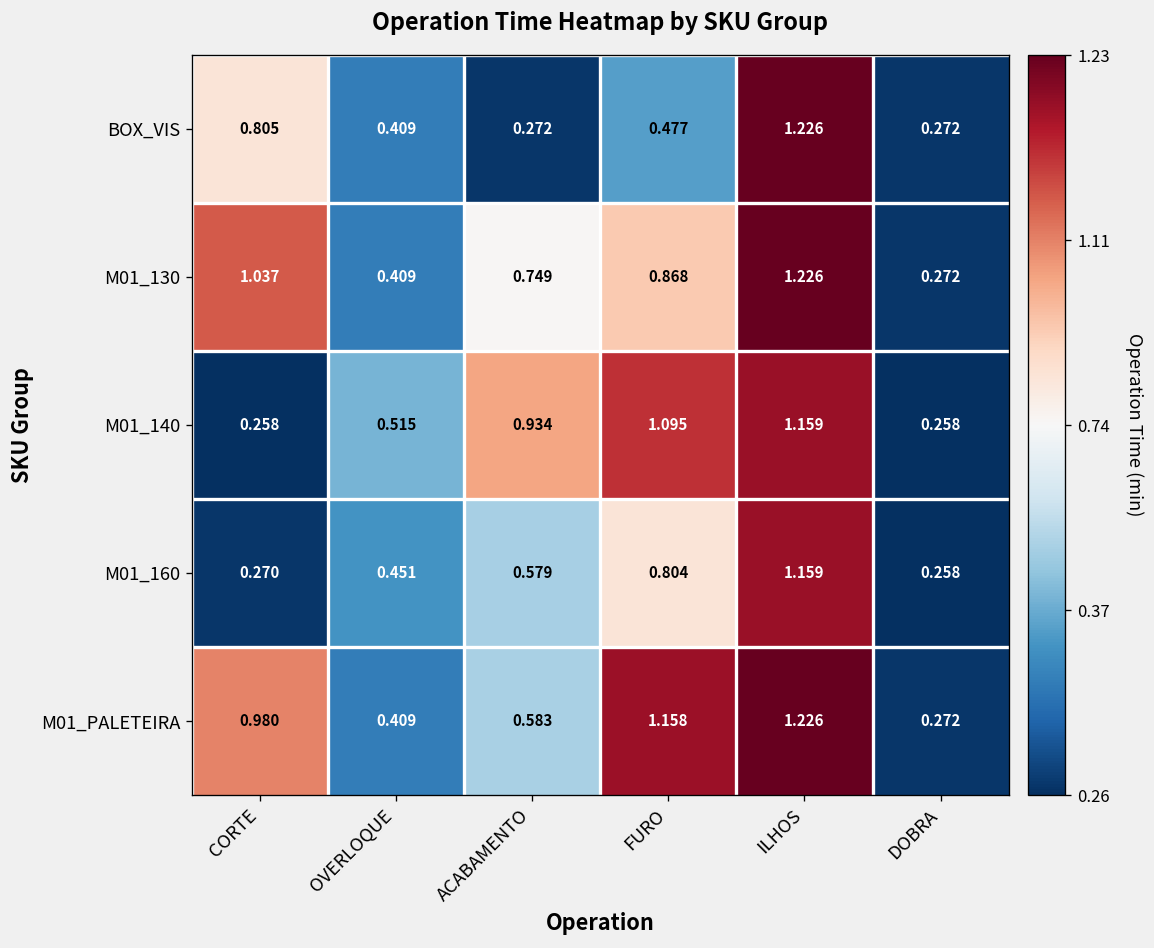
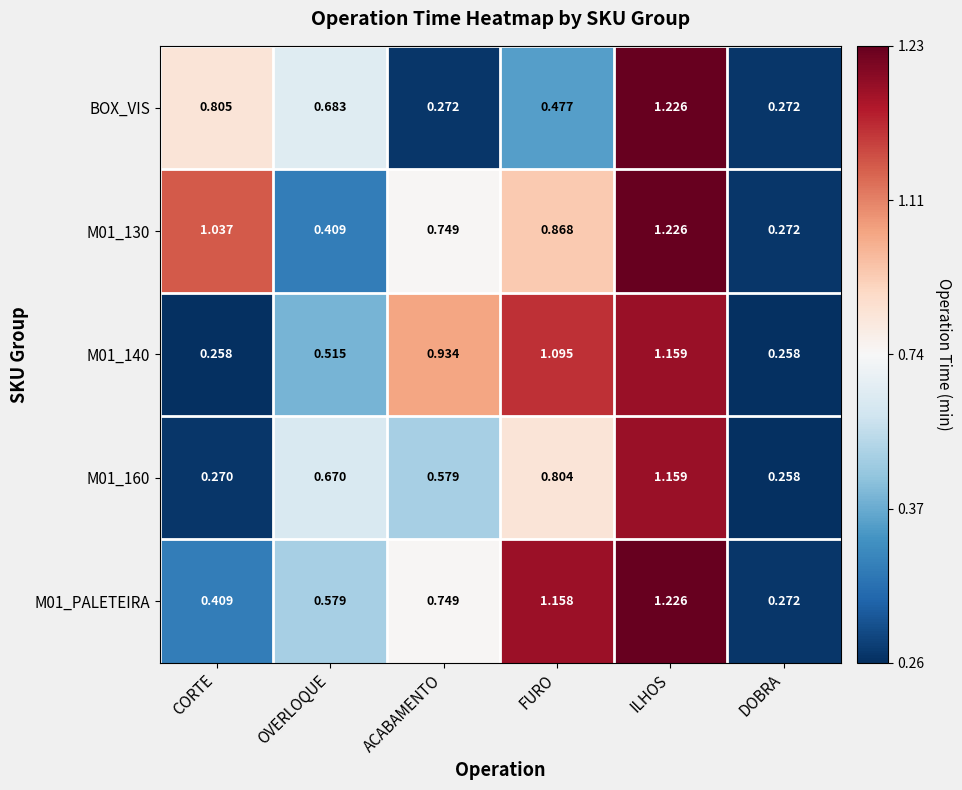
  {
    "BOX_VIS": {
      "CORTE": 0.805,
-     "OVERLOQUE": 0.409,
+     "OVERLOQUE": 0.683,
      "ACABAMENTO": 0.272,
      "FURO": 0.477,
      "ILHOS": 1.226,
      "DOBRA": 0.272
    },
    "M01_130": {
      "CORTE": 1.037,
      "OVERLOQUE": 0.409,
      "ACABAMENTO": 0.749,
      "FURO": 0.868,
      "ILHOS": 1.226,
      "DOBRA": 0.272
    },
    "M01_140": {
      "CORTE": 0.258,
      "OVERLOQUE": 0.515,
      "ACABAMENTO": 0.934,
      "FURO": 1.095,
      "ILHOS": 1.159,
      "DOBRA": 0.258
    },
    "M01_160": {
      "CORTE": 0.270,
-     "OVERLOQUE": 0.451,
+     "OVERLOQUE": 0.670,
      "ACABAMENTO": 0.579,
      "FURO": 0.804,
      "ILHOS": 1.159,
      "DOBRA": 0.258
    },
    "M01_PALETEIRA": {
-     "CORTE": 0.980,
-     "OVERLOQUE": 0.409,
-     "ACABAMENTO": 0.583,
+     "CORTE": 0.409,
+     "OVERLOQUE": 0.579,
+     "ACABAMENTO": 0.749,
      "FURO": 1.158,
      "ILHOS": 1.226,
      "DOBRA": 0.272
    }
  }
